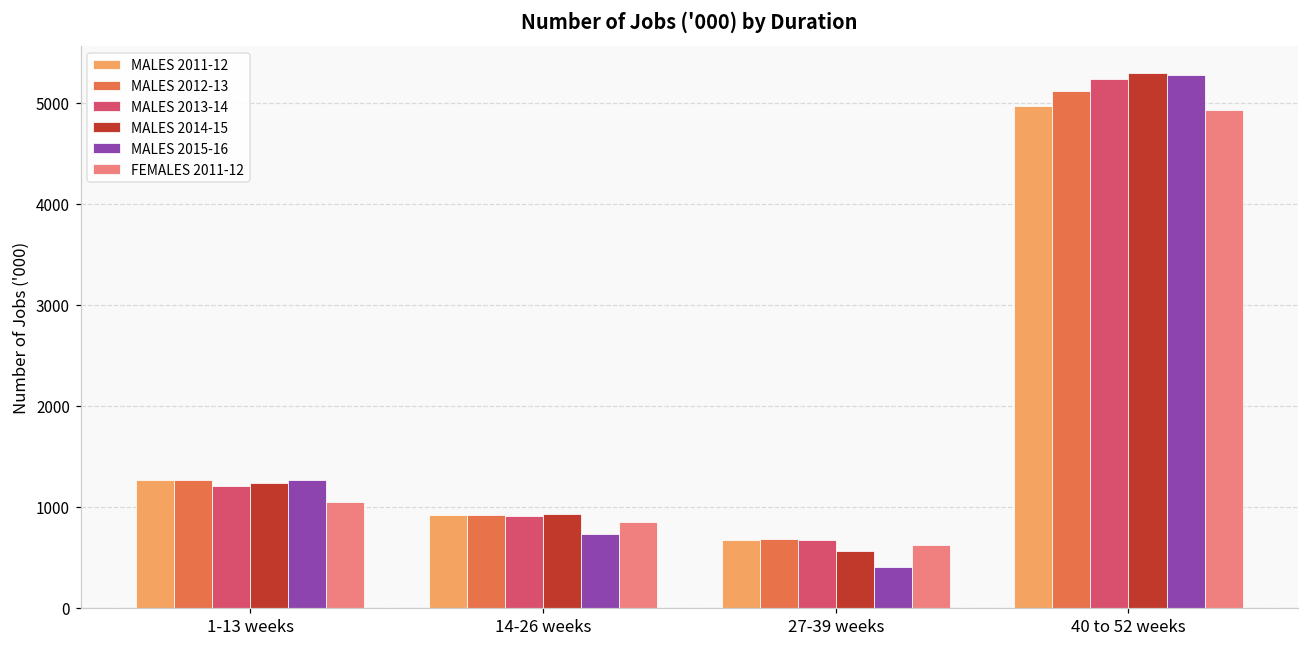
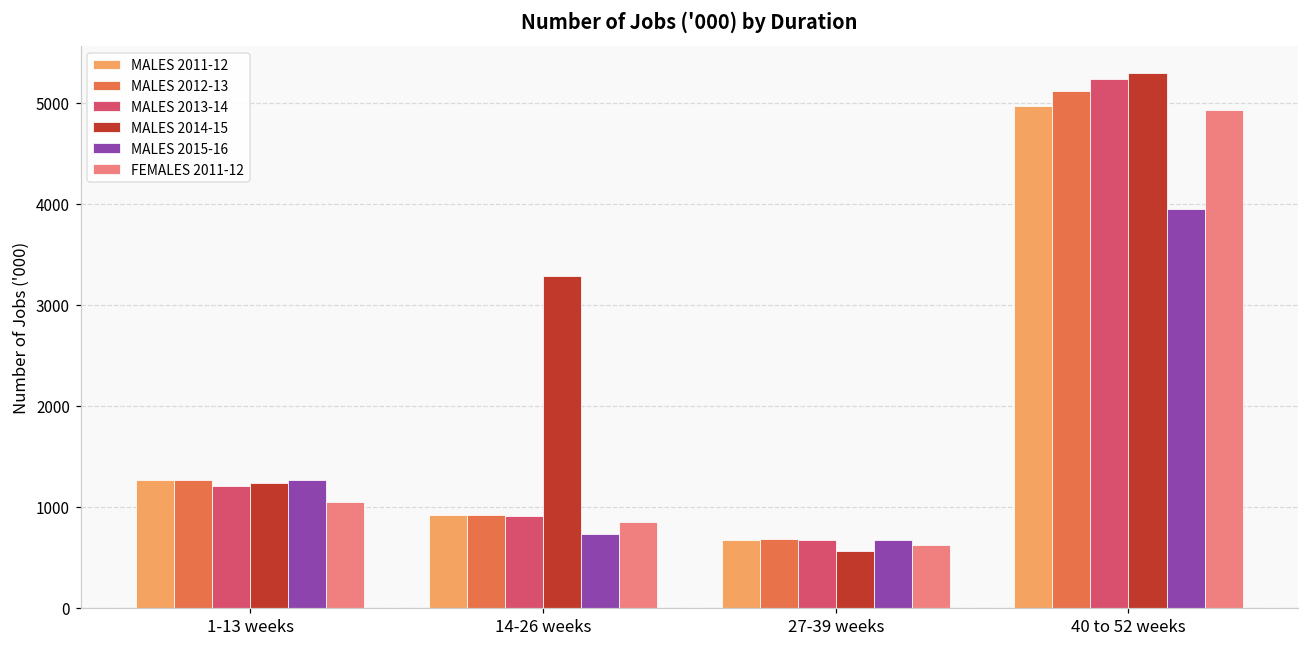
  {
    "MALES 2014-15": {
      "1-13 weeks": 1200,
-     "14-26 weeks": 900,
+     "14-26 weeks": 3300,
      "27-39 weeks": 600,
      "40 to 52 weeks": 5300
    },
    "MALES 2015-16": {
      "1-13 weeks": 1300,
      "14-26 weeks": 700,
-     "27-39 weeks": 400,
-     "40 to 52 weeks": 5300
+     "27-39 weeks": 700,
+     "40 to 52 weeks": 3900
    }
  }
